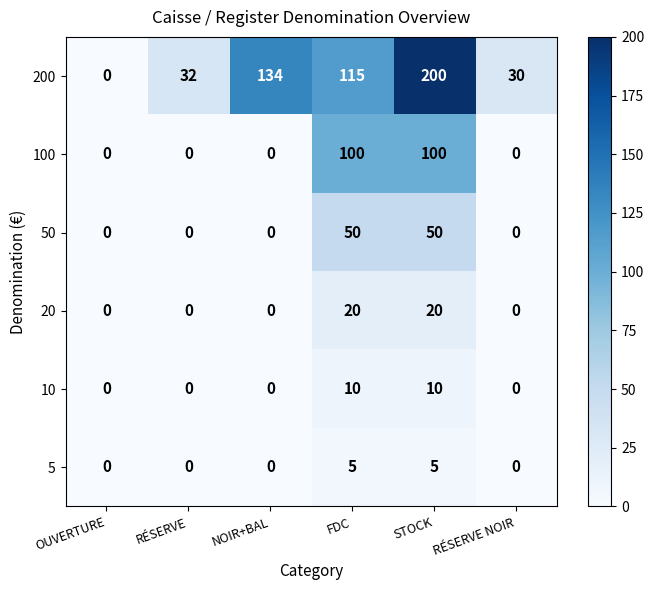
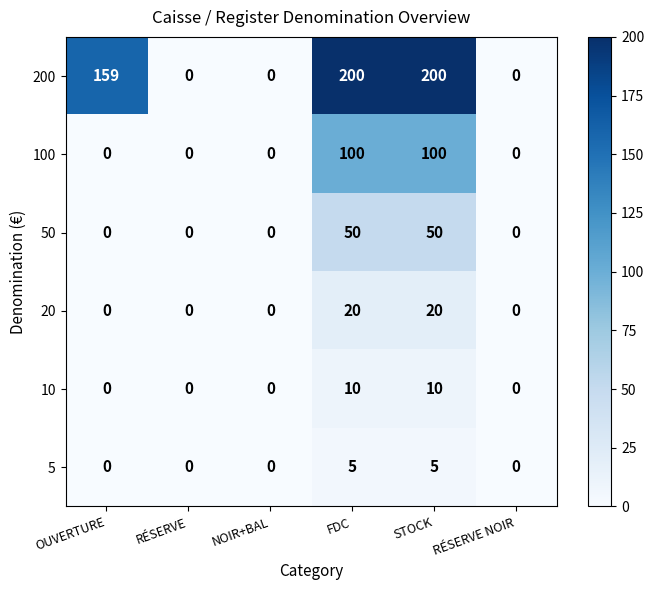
  {
    "200": {
-     "OUVERTURE": 0,
-     "RÉSERVE": 32,
-     "NOIR+BAL": 134,
-     "FDC": 115,
+     "OUVERTURE": 159,
+     "RÉSERVE": 0,
+     "NOIR+BAL": 0,
+     "FDC": 200,
      "STOCK": 200,
-     "RÉSERVE NOIR": 30
+     "RÉSERVE NOIR": 0
    },
    "100": {
      "OUVERTURE": 0,
      "RÉSERVE": 0,
      "NOIR+BAL": 0,
      "FDC": 100,
      "STOCK": 100,
      "RÉSERVE NOIR": 0
    },
    "50": {
      "OUVERTURE": 0,
      "RÉSERVE": 0,
      "NOIR+BAL": 0,
      "FDC": 50,
      "STOCK": 50,
      "RÉSERVE NOIR": 0
    },
    "20": {
      "OUVERTURE": 0,
      "RÉSERVE": 0,
      "NOIR+BAL": 0,
      "FDC": 20,
      "STOCK": 20,
      "RÉSERVE NOIR": 0
    },
    "10": {
      "OUVERTURE": 0,
      "RÉSERVE": 0,
      "NOIR+BAL": 0,
      "FDC": 10,
      "STOCK": 10,
      "RÉSERVE NOIR": 0
    },
    "5": {
      "OUVERTURE": 0,
      "RÉSERVE": 0,
      "NOIR+BAL": 0,
      "FDC": 5,
      "STOCK": 5,
      "RÉSERVE NOIR": 0
    }
  }
